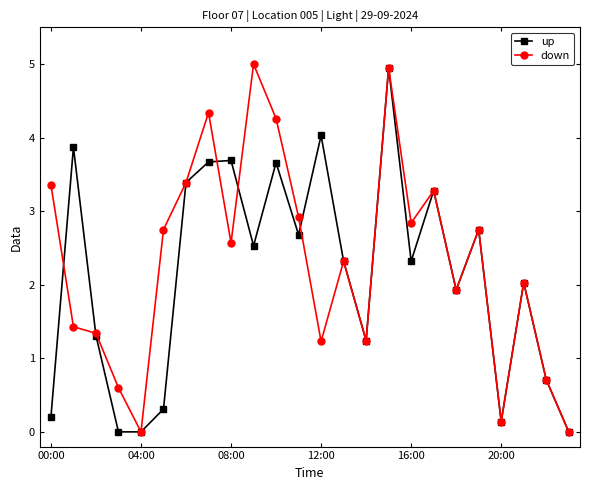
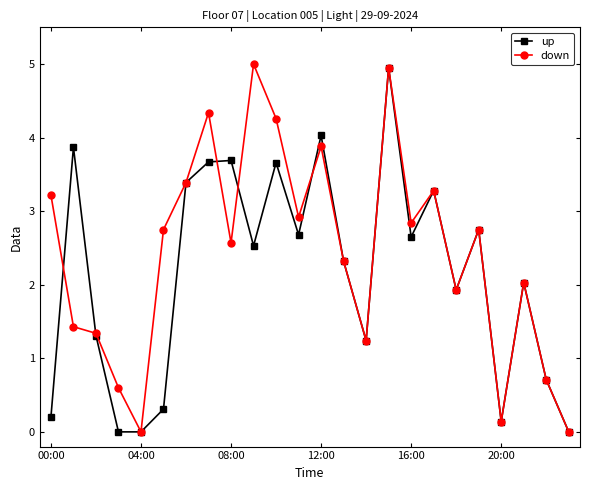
  {
    "up": {
      "00:00": 0.2,
      "08:00": 3.7,
      "12:00": 4.0,
-     "16:00": 2.3
+     "16:00": 2.7
    },
    "down": {
-     "00:00": 3.4,
+     "00:00": 3.2,
      "08:00": 2.6,
-     "12:00": 1.2,
+     "12:00": 3.9,
      "16:00": 2.8
    }
  }
